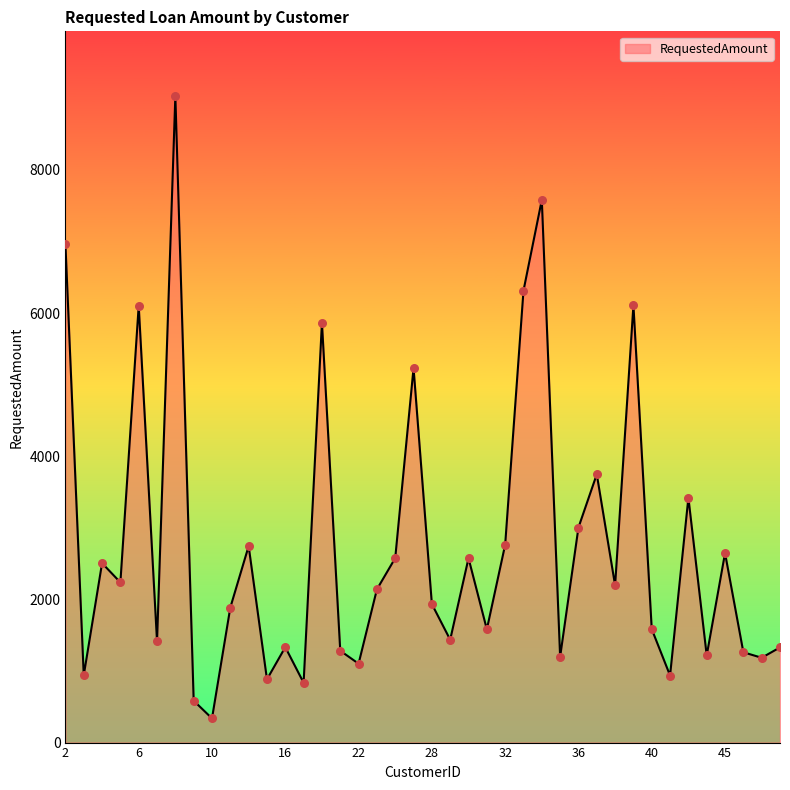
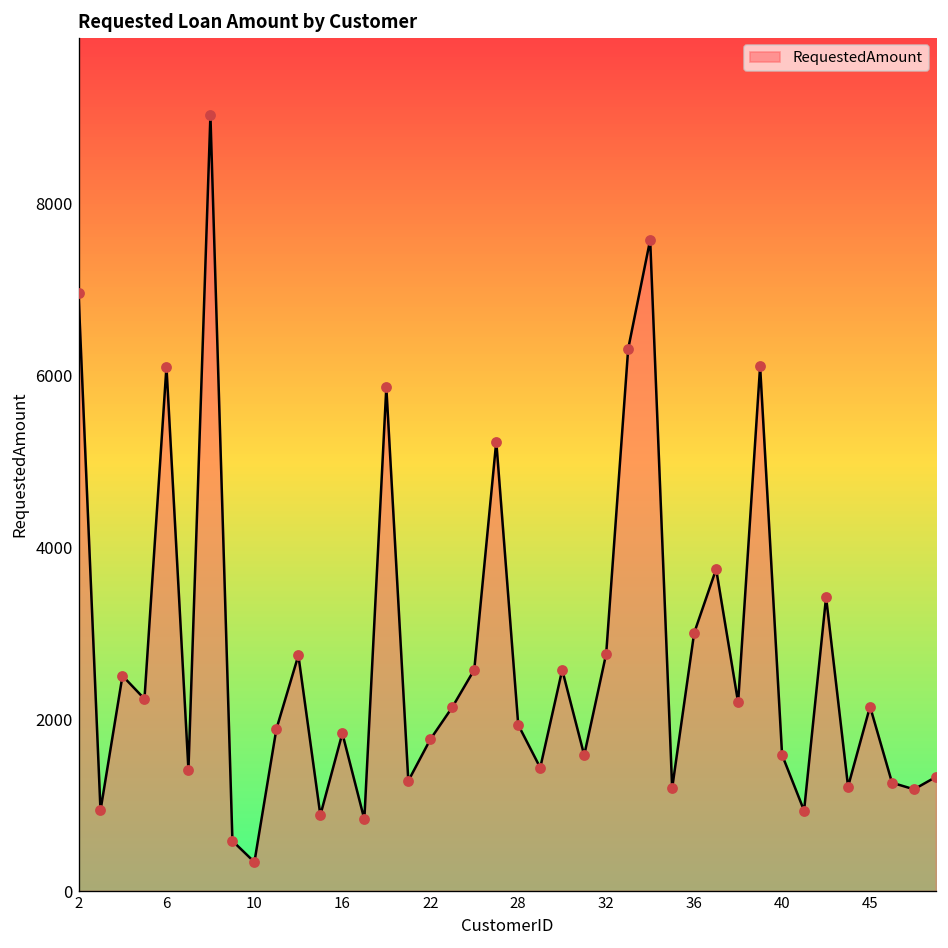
  {
    "2": 7000,
    "6": 6100,
    "10": 300,
-   "16": 1300,
-   "22": 1100,
+   "16": 1800,
+   "22": 1800,
    "28": 1900,
    "32": 2800,
    "36": 3000,
    "40": 1600,
-   "45": 2600
+   "45": 2100
  }
